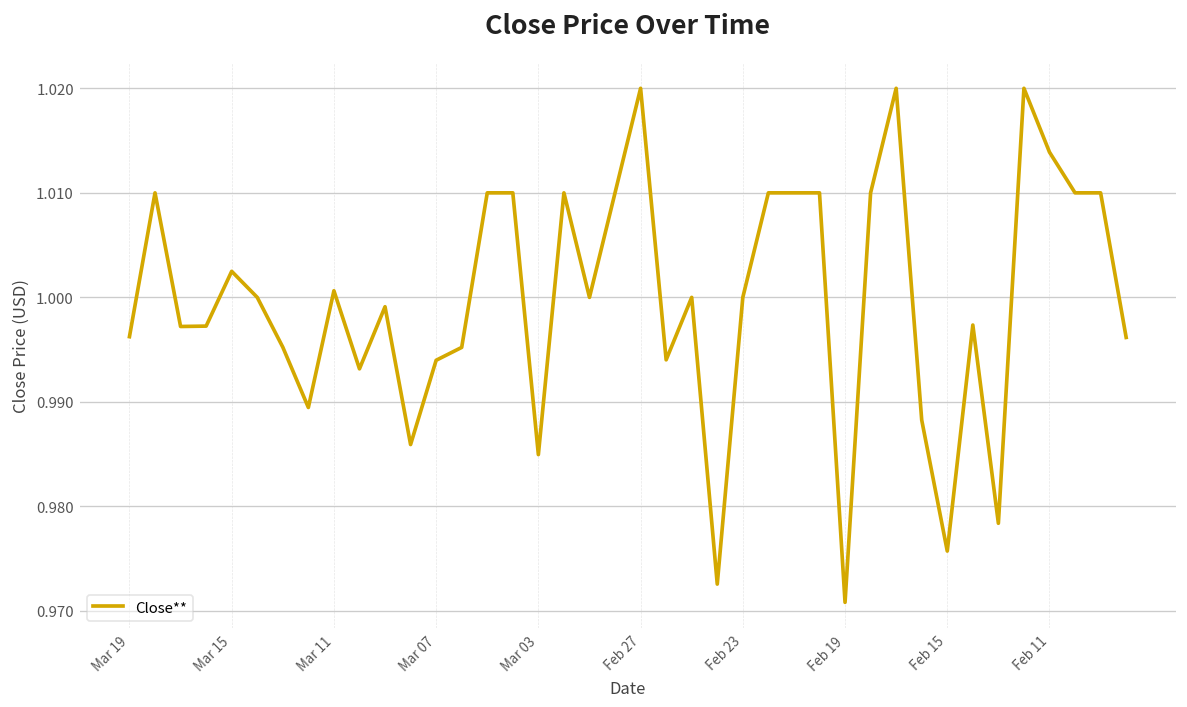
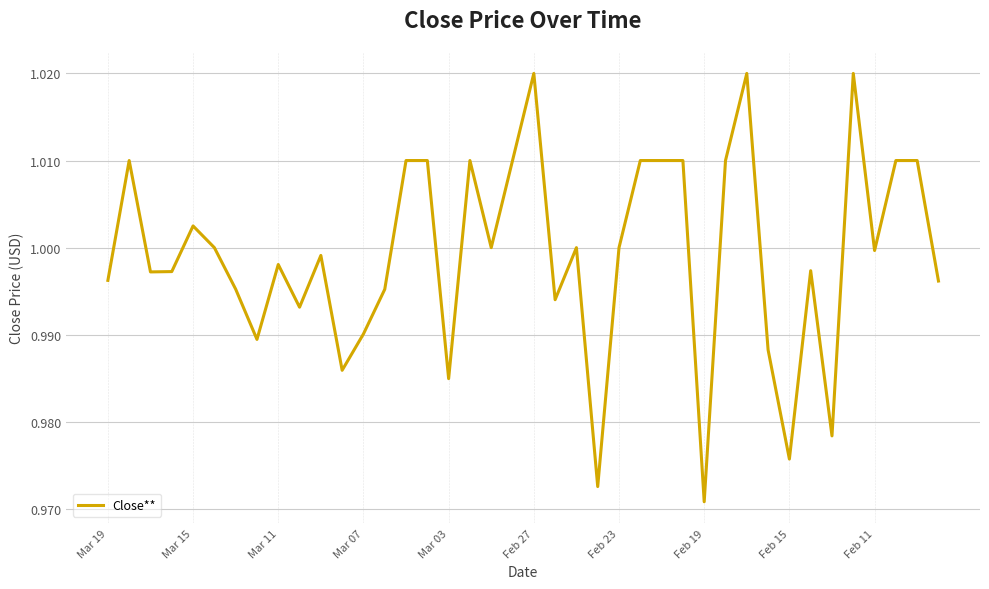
  {
    "Mar 19": 0.996,
    "Mar 15": 1.002,
-   "Mar 11": 1.001,
-   "Mar 07": 0.994,
+   "Mar 11": 0.998,
+   "Mar 07": 0.990,
    "Mar 03": 0.985,
    "Feb 27": 1.020,
    "Feb 23": 1.000,
    "Feb 19": 0.971,
    "Feb 15": 0.976,
-   "Feb 11": 1.014
+   "Feb 11": 1.000
  }
